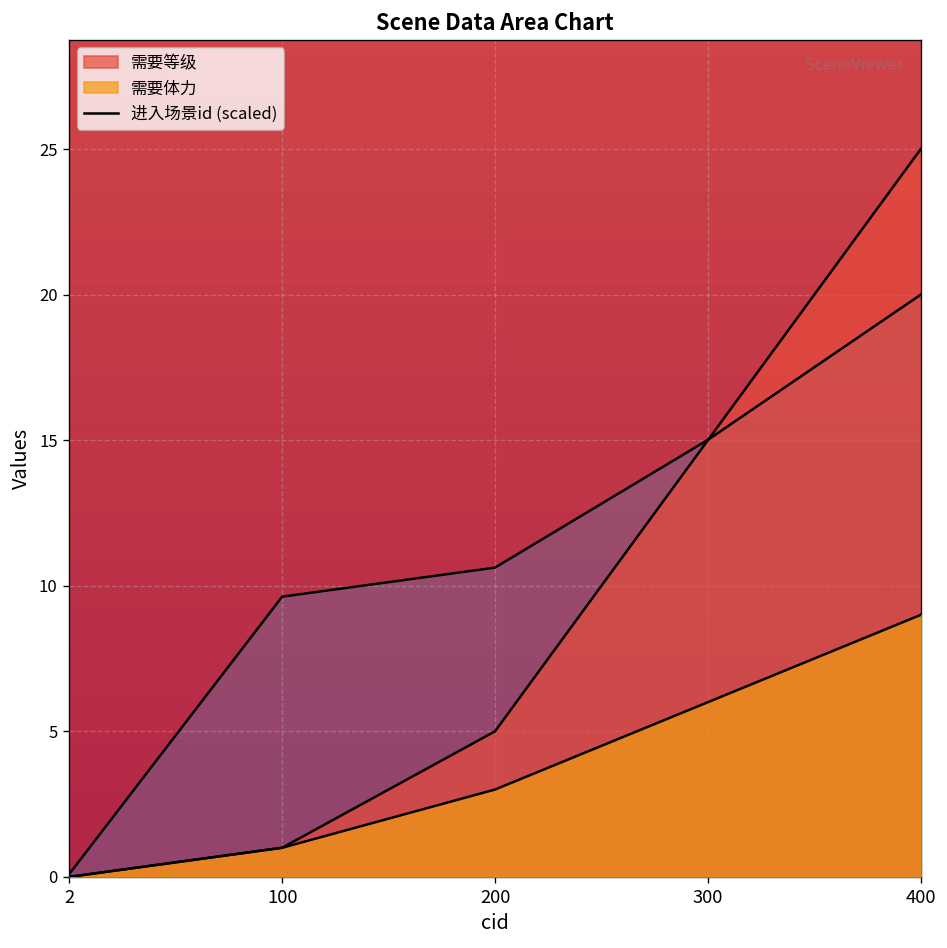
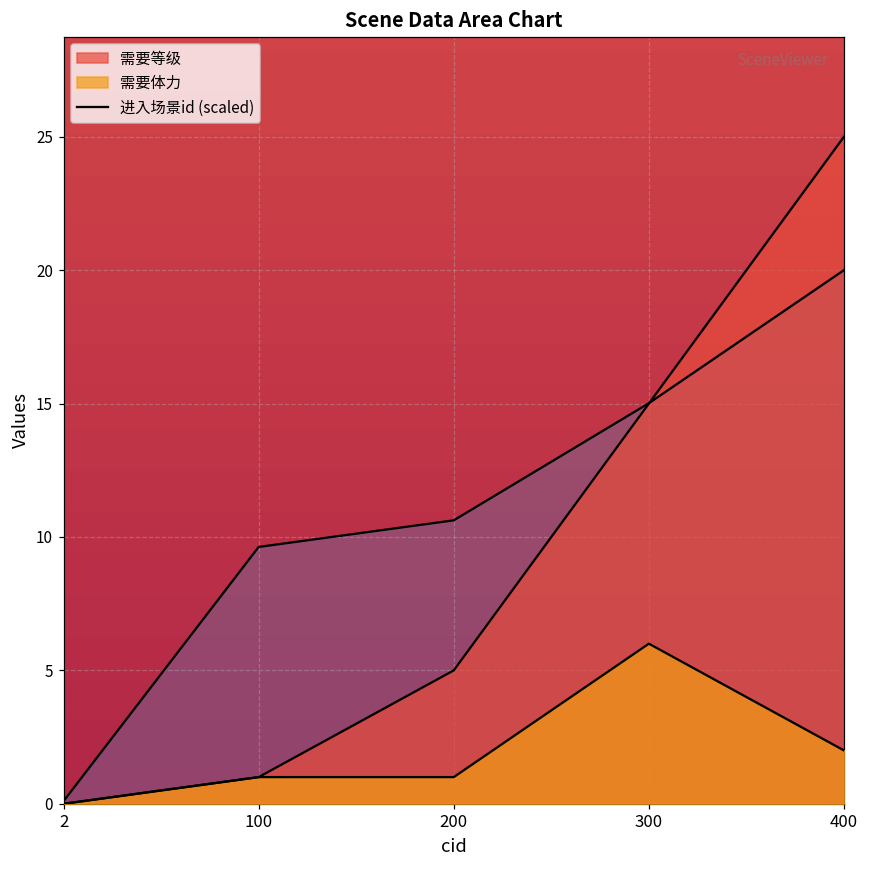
  {
    "需要等级": {
      "200": 5,
      "400": 25
    },
    "需要体力": {
-     "200": 3,
+     "200": 1,
      "300": 6,
-     "400": 9
+     "400": 2
    },
    "进入场景id (scaled)": {
      "100": 9.6,
      "200": 10.6,
      "400": 20
    }
  }
